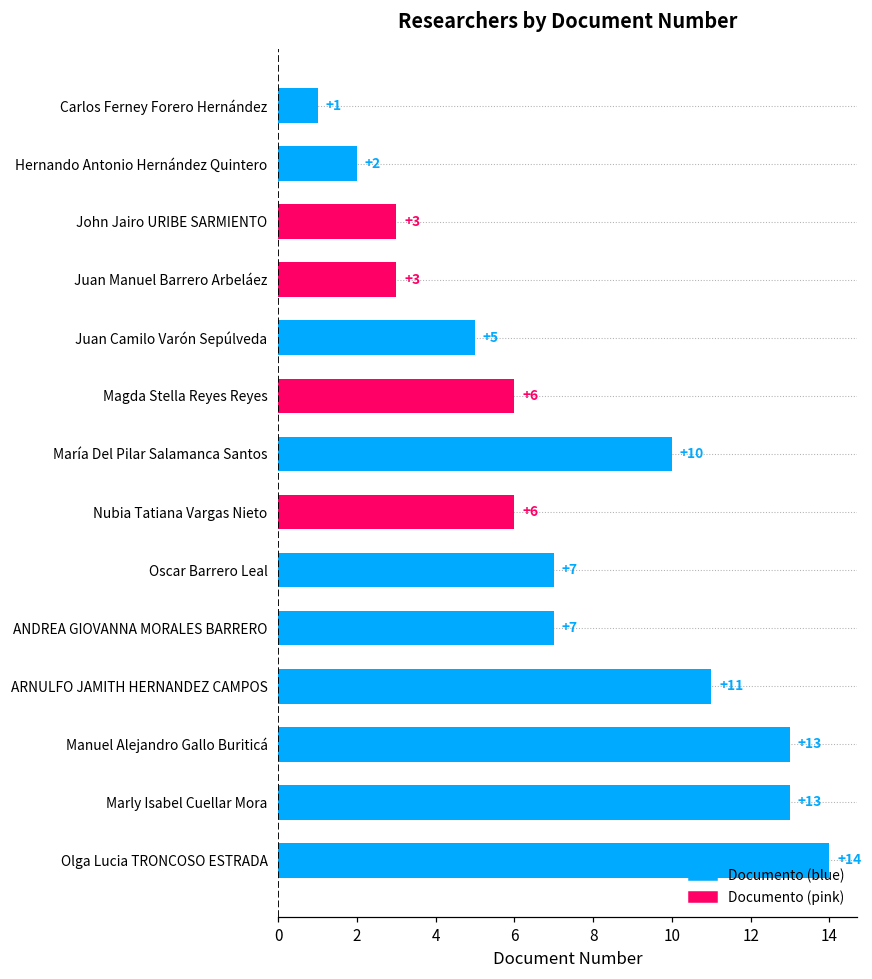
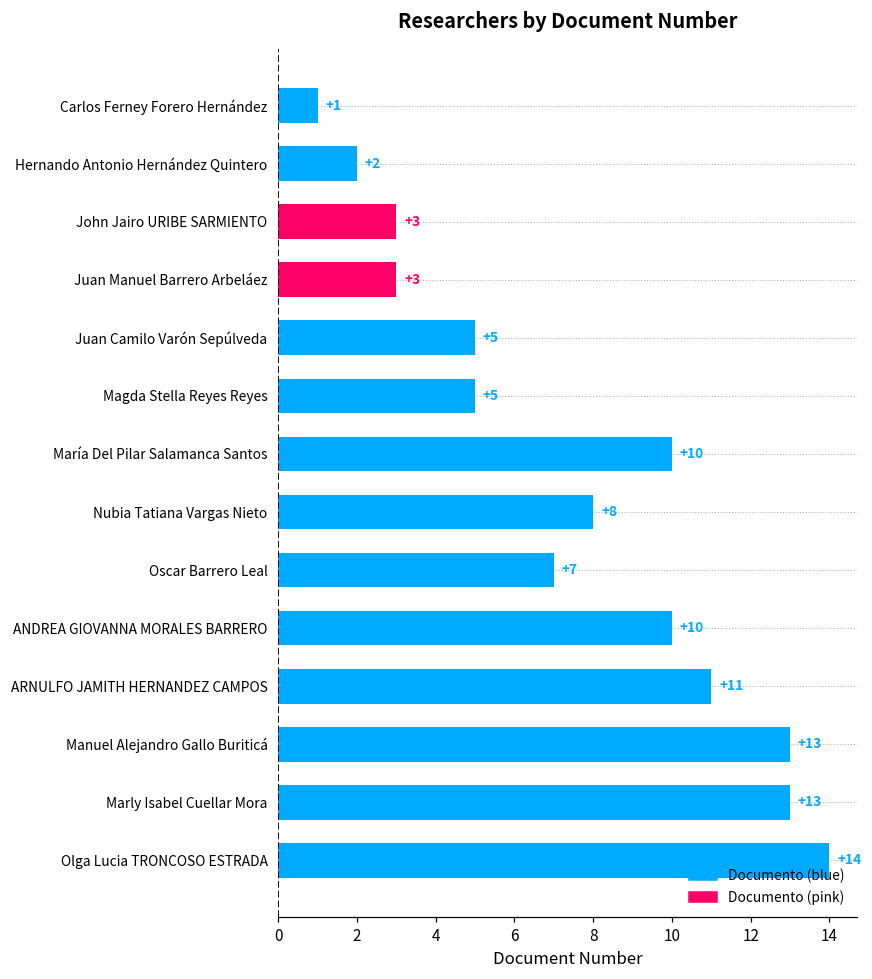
  {
    "Carlos Ferney Forero Hernández": "+1",
    "Hernando Antonio Hernández Quintero": "+2",
    "John Jairo URIBE SARMIENTO": "+3",
    "Juan Manuel Barrero Arbeláez": "+3",
    "Juan Camilo Varón Sepúlveda": "+5",
-   "Magda Stella Reyes Reyes": "+6",
+   "Magda Stella Reyes Reyes": "+5",
    "María Del Pilar Salamanca Santos": "+10",
-   "Nubia Tatiana Vargas Nieto": "+6",
+   "Nubia Tatiana Vargas Nieto": "+8",
    "Oscar Barrero Leal": "+7",
-   "ANDREA GIOVANNA MORALES BARRERO": "+7",
+   "ANDREA GIOVANNA MORALES BARRERO": "+10",
    "ARNULFO JAMITH HERNANDEZ CAMPOS": "+11",
    "Manuel Alejandro Gallo Buriticá": "+13",
    "Marly Isabel Cuellar Mora": "+13",
    "Olga Lucia TRONCOSO ESTRADA": "+14"
  }
